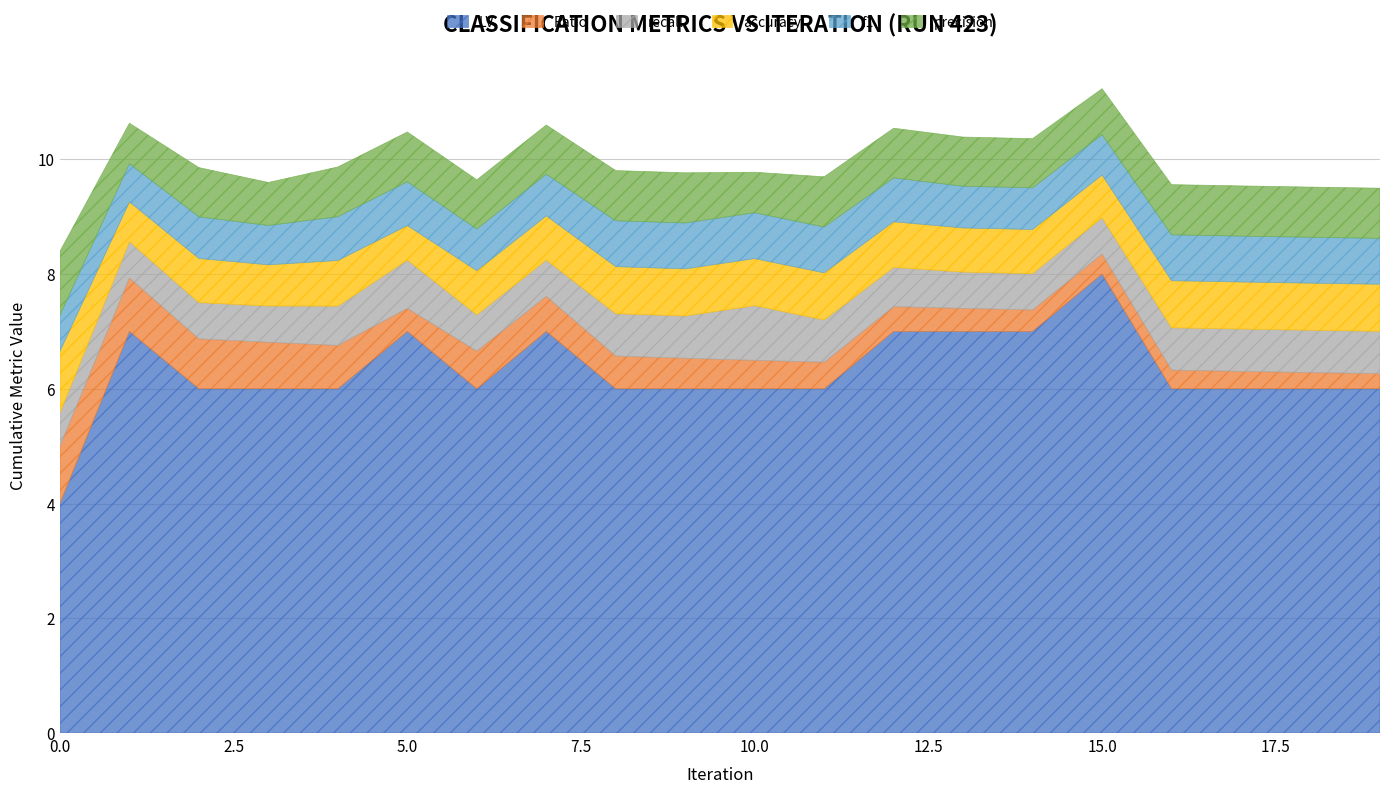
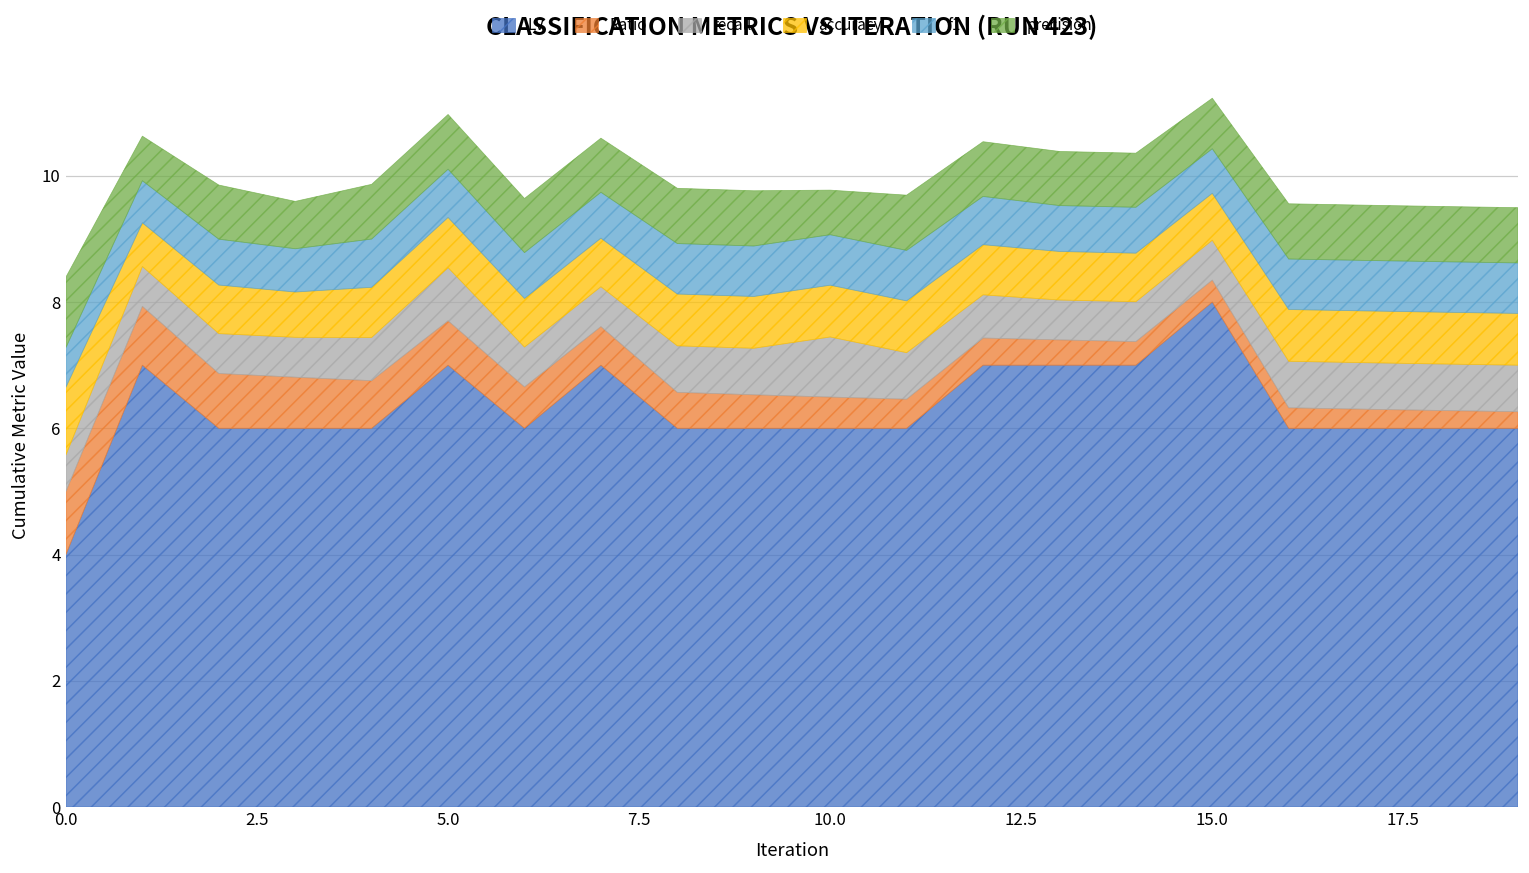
  {
    "Ratio": {
      "0.0": 1.0,
-     "5.0": 0.4,
+     "5.0": 0.7,
      "10.0": 0.5,
      "15.0": 0.3
    },
    "recall": {
      "0.0": 0.6,
      "5.0": 0.8,
      "10.0": 1.0,
      "15.0": 0.6
    },
    "accuracy": {
      "0.0": 1.1,
-     "5.0": 0.6,
+     "5.0": 0.8,
      "10.0": 0.8,
      "15.0": 0.7
    },
    "precision": {
      "0.0": 1.1,
      "5.0": 0.9,
      "10.0": 0.7,
      "15.0": 0.8
    }
  }
